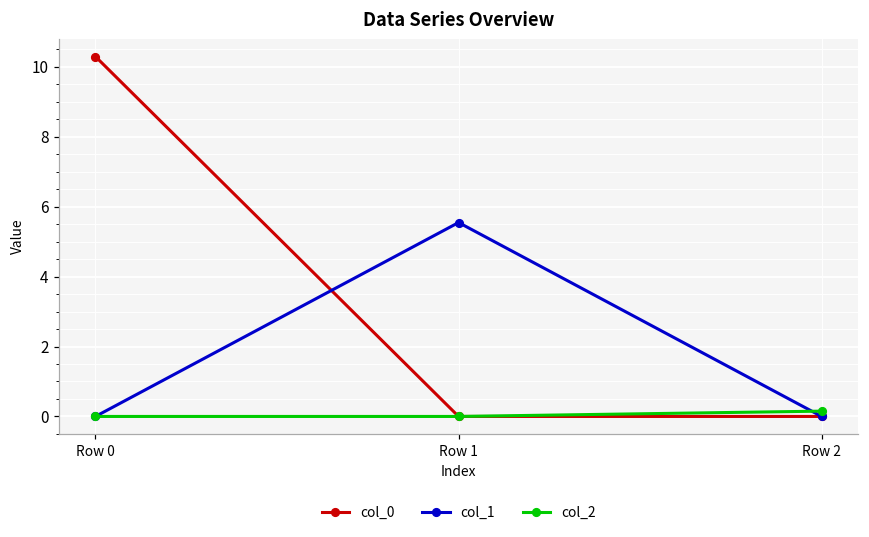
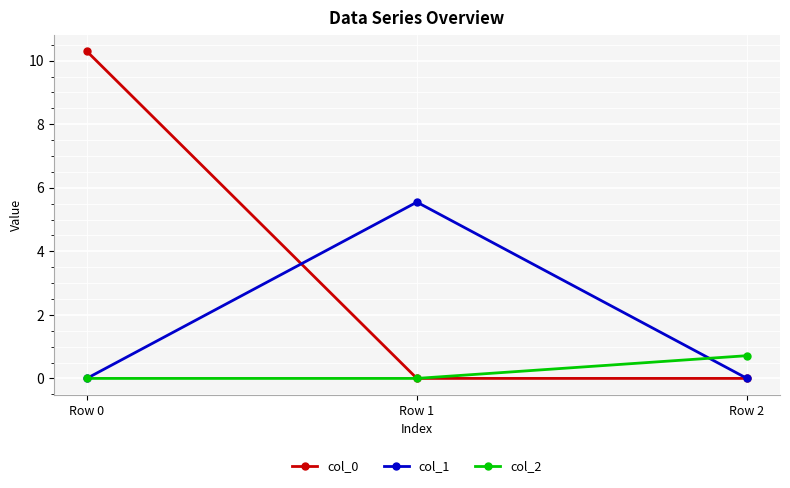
  {
    "col_0": {
      "Row 0": 10.3
    },
    "col_1": {
      "Row 1": 5.5
    },
    "col_2": {
-     "Row 2": 0.2
+     "Row 2": 0.7
    }
  }
